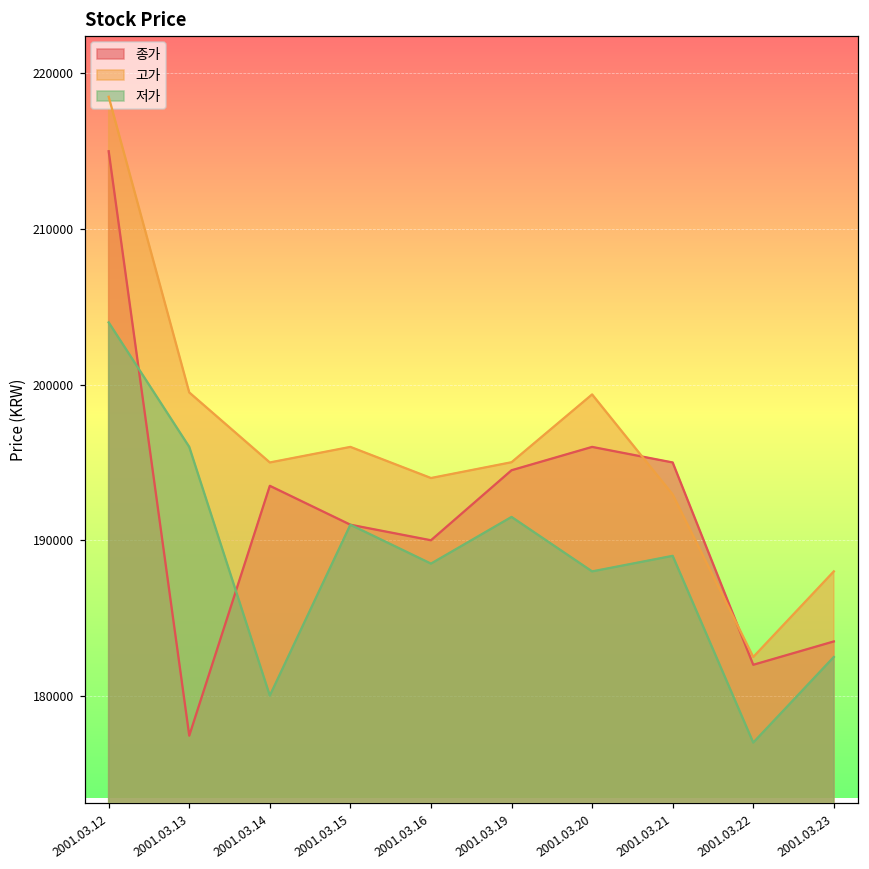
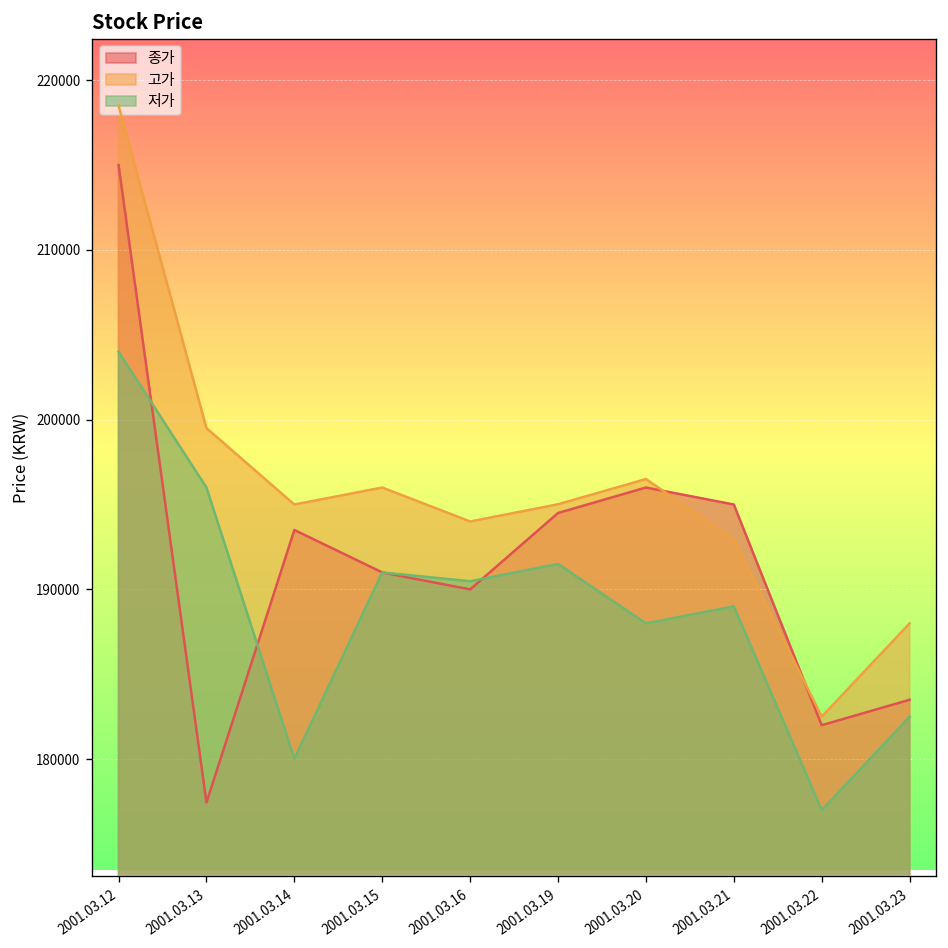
  {
    "종가": {
      "2001.03.12": 215000,
      "2001.03.13": 177400,
      "2001.03.14": 193500,
      "2001.03.16": 190000,
      "2001.03.19": 194500,
      "2001.03.20": 196000,
      "2001.03.21": 195000,
      "2001.03.22": 182000,
      "2001.03.23": 183500
    },
    "고가": {
      "2001.03.13": 199500,
      "2001.03.14": 195000,
      "2001.03.15": 196000,
      "2001.03.16": 194000,
      "2001.03.19": 195000,
-     "2001.03.20": 199400,
+     "2001.03.20": 196500,
      "2001.03.21": 192900,
      "2001.03.22": 182500,
      "2001.03.23": 188000
    },
    "저가": {
      "2001.03.12": 204000,
      "2001.03.13": 196000,
      "2001.03.14": 180000,
-     "2001.03.16": 188500,
+     "2001.03.16": 190500,
      "2001.03.19": 191500,
      "2001.03.20": 188000,
      "2001.03.21": 189000,
      "2001.03.22": 177000,
      "2001.03.23": 182500
    }
  }
